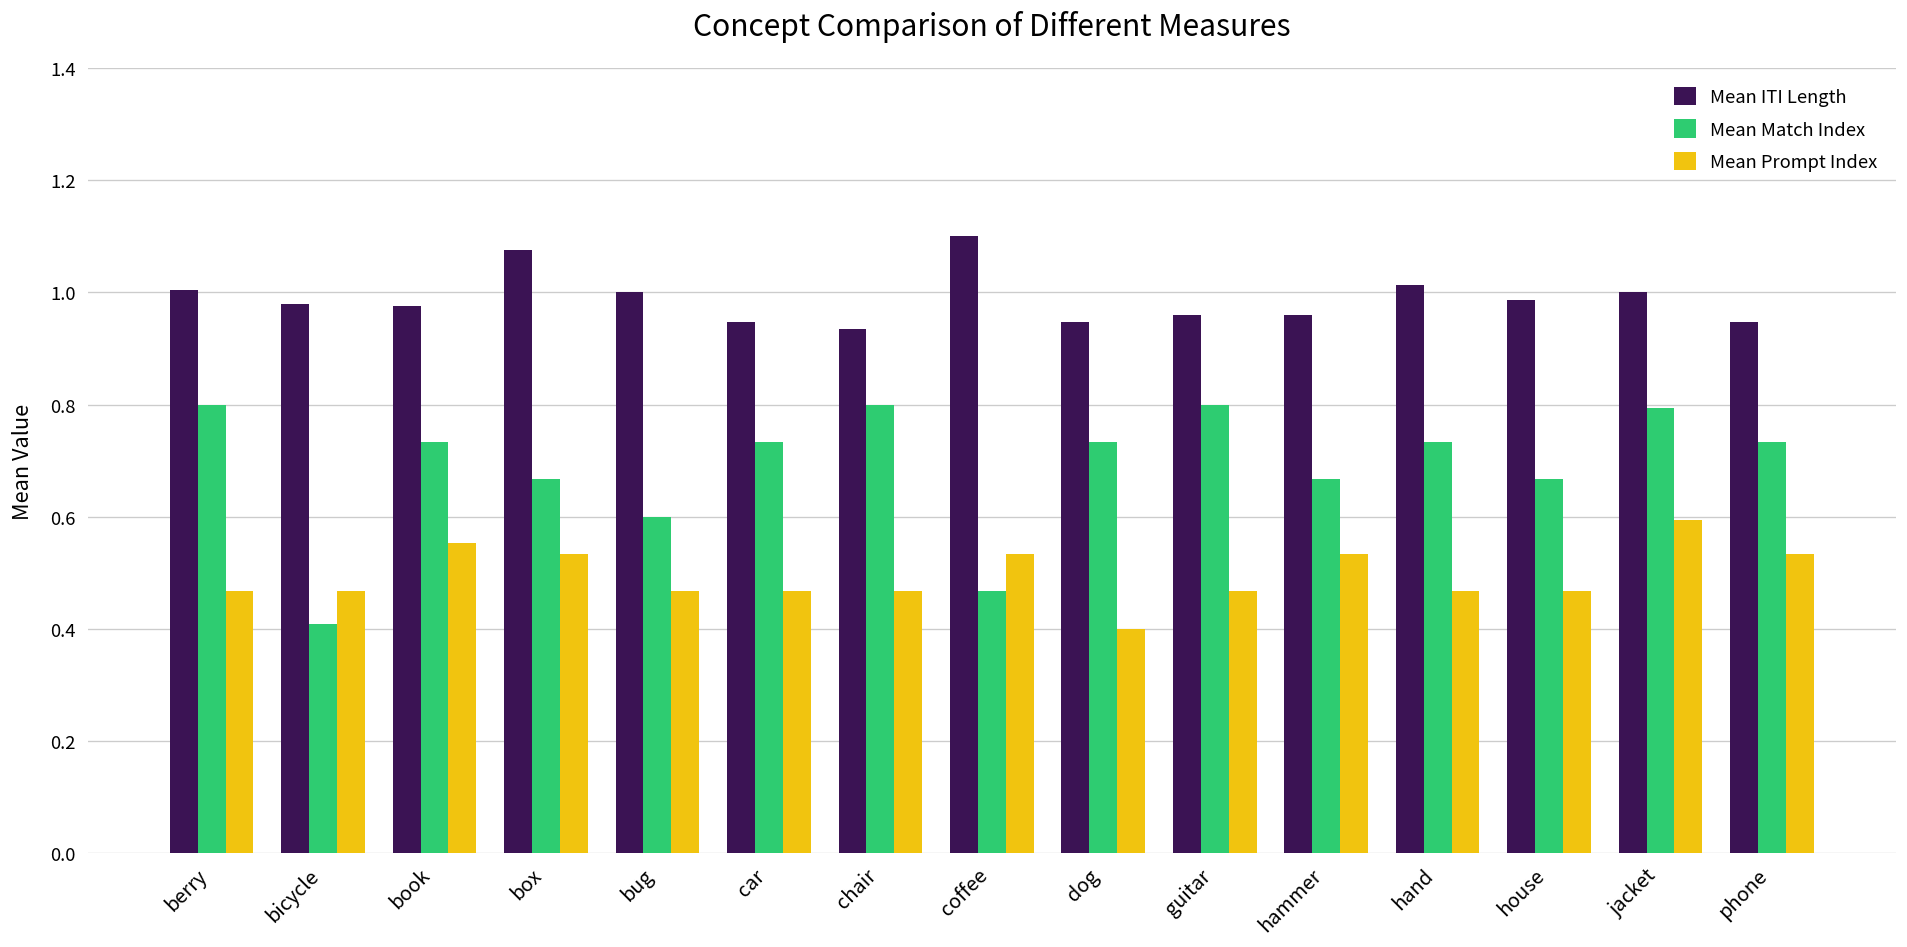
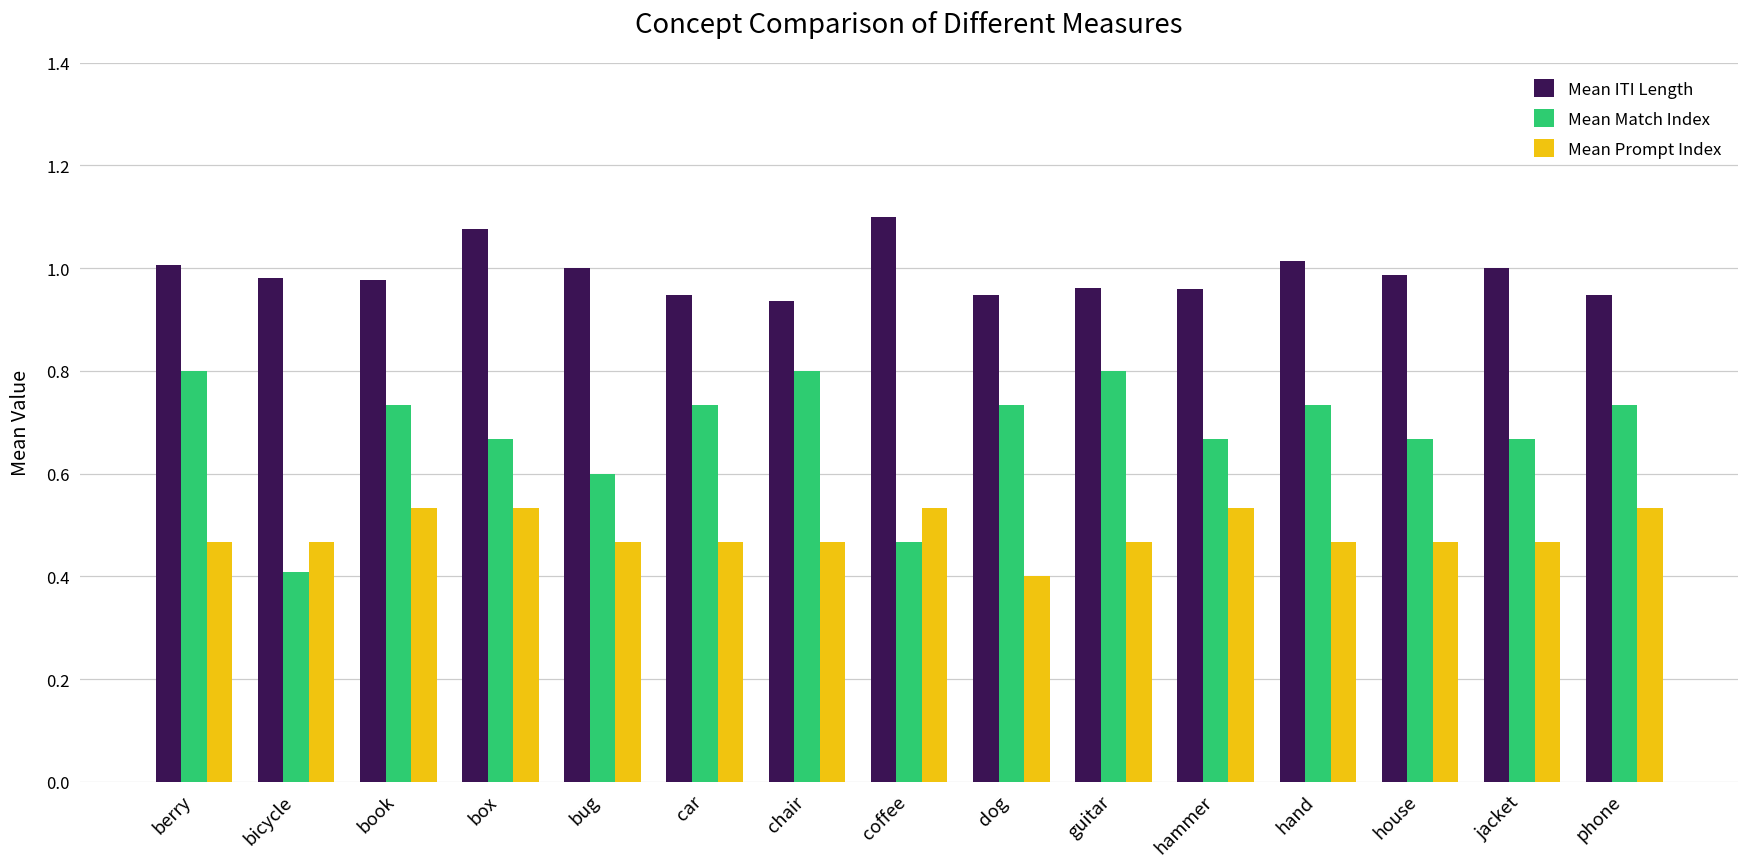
  {
    "Mean ITI Length": {
      "berry": 1.01,
      "bicycle": 0.98,
      "book": 0.98,
      "box": 1.08,
      "bug": 1.00,
      "car": 0.95,
      "chair": 0.94,
      "coffee": 1.10,
      "dog": 0.95,
      "guitar": 0.96,
      "hammer": 0.96,
      "hand": 1.01,
      "house": 0.99,
      "jacket": 1.00,
      "phone": 0.95
    },
    "Mean Match Index": {
      "berry": 0.80,
      "bicycle": 0.41,
      "book": 0.73,
      "box": 0.67,
      "bug": 0.60,
      "car": 0.73,
      "chair": 0.80,
      "coffee": 0.47,
      "dog": 0.73,
      "guitar": 0.80,
      "hammer": 0.67,
      "hand": 0.73,
      "house": 0.67,
-     "jacket": 0.79,
+     "jacket": 0.67,
      "phone": 0.73
    },
    "Mean Prompt Index": {
      "berry": 0.47,
      "bicycle": 0.47,
-     "book": 0.55,
+     "book": 0.53,
      "box": 0.53,
      "bug": 0.47,
      "car": 0.47,
      "chair": 0.47,
      "coffee": 0.53,
      "dog": 0.40,
      "guitar": 0.47,
      "hammer": 0.53,
      "hand": 0.47,
      "house": 0.47,
-     "jacket": 0.59,
+     "jacket": 0.47,
      "phone": 0.53
    }
  }
